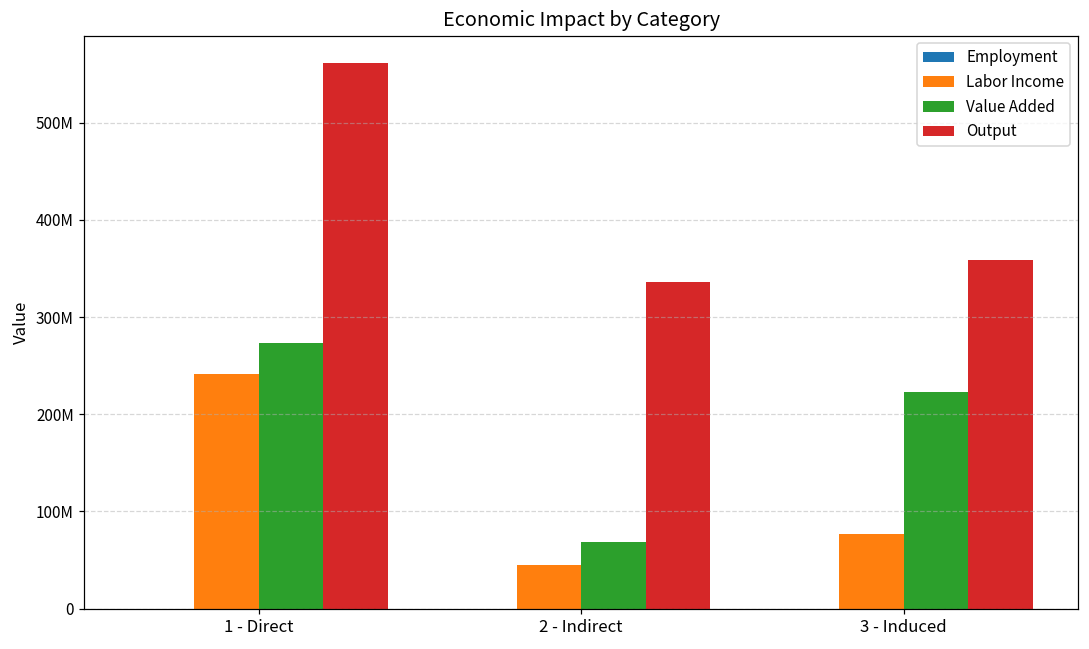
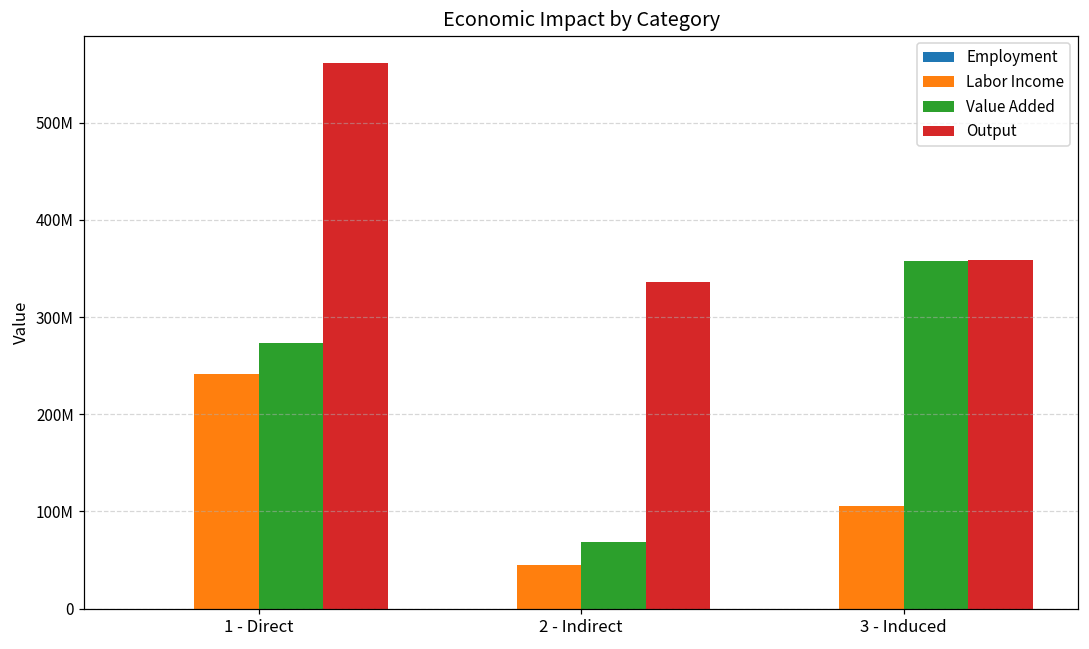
  {
    "Labor Income": {
      "1 - Direct": 240000000,
      "2 - Indirect": 40000000,
-     "3 - Induced": 80000000
+     "3 - Induced": 110000000
    },
    "Value Added": {
      "1 - Direct": 270000000,
      "2 - Indirect": 70000000,
-     "3 - Induced": 220000000
+     "3 - Induced": 360000000
    },
    "Output": {
      "1 - Direct": 560000000,
      "2 - Indirect": 340000000,
      "3 - Induced": 360000000
    }
  }
